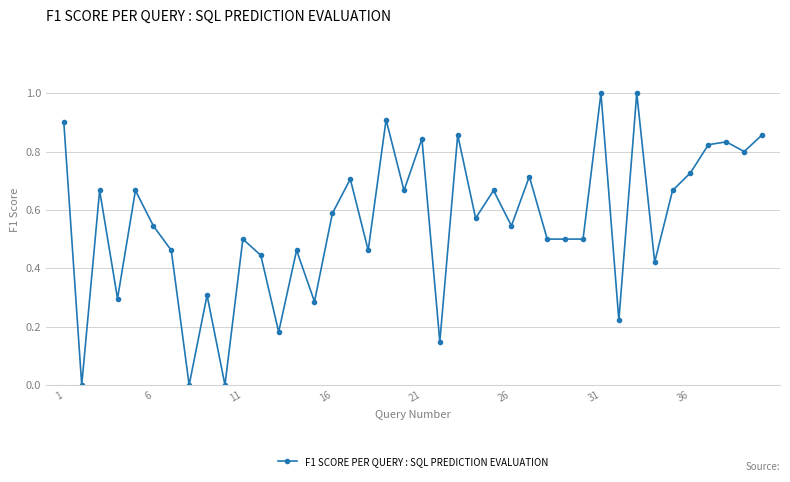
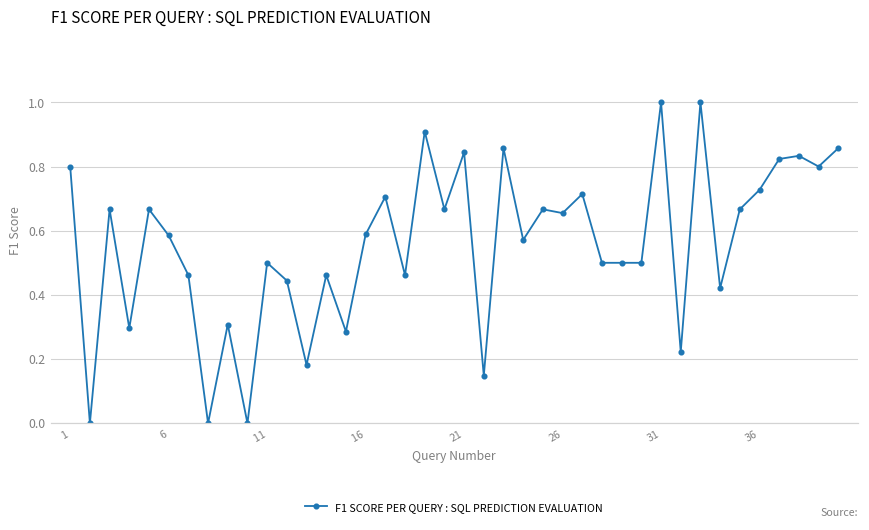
  {
-   "1": 0.9,
-   "6": 0.55,
+   "1": 0.8,
+   "6": 0.59,
    "11": 0.50,
    "16": 0.59,
    "21": 0.84,
-   "26": 0.55,
+   "26": 0.65,
    "31": 1.00,
    "36": 0.73
  }
